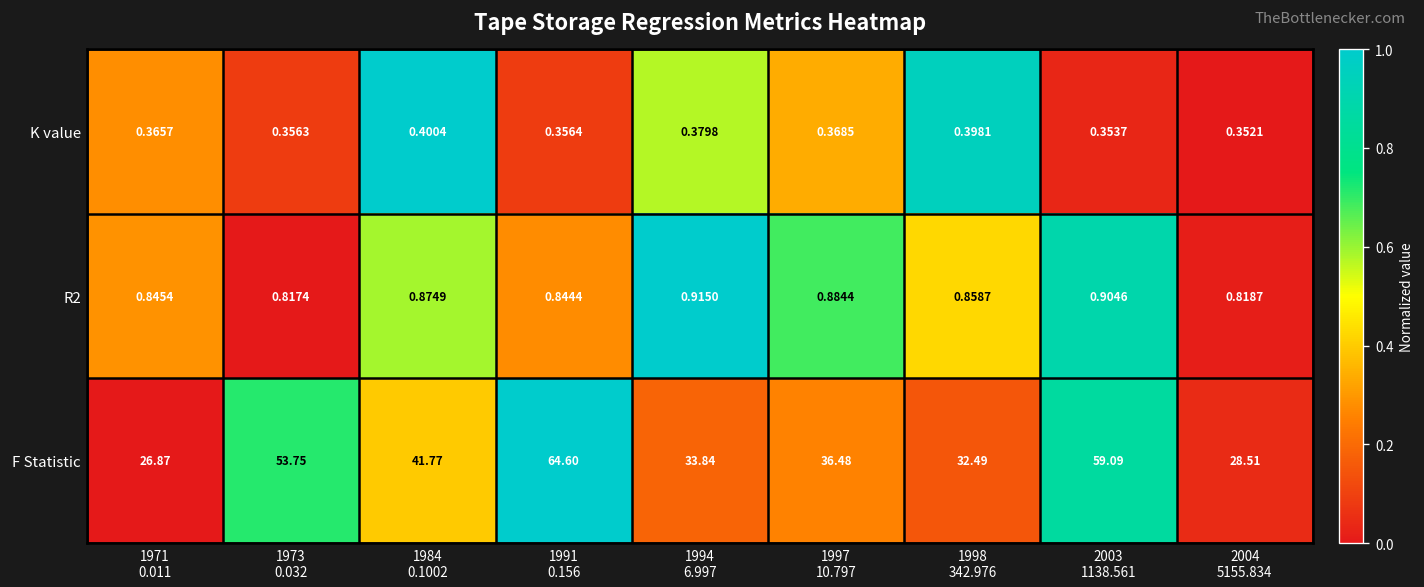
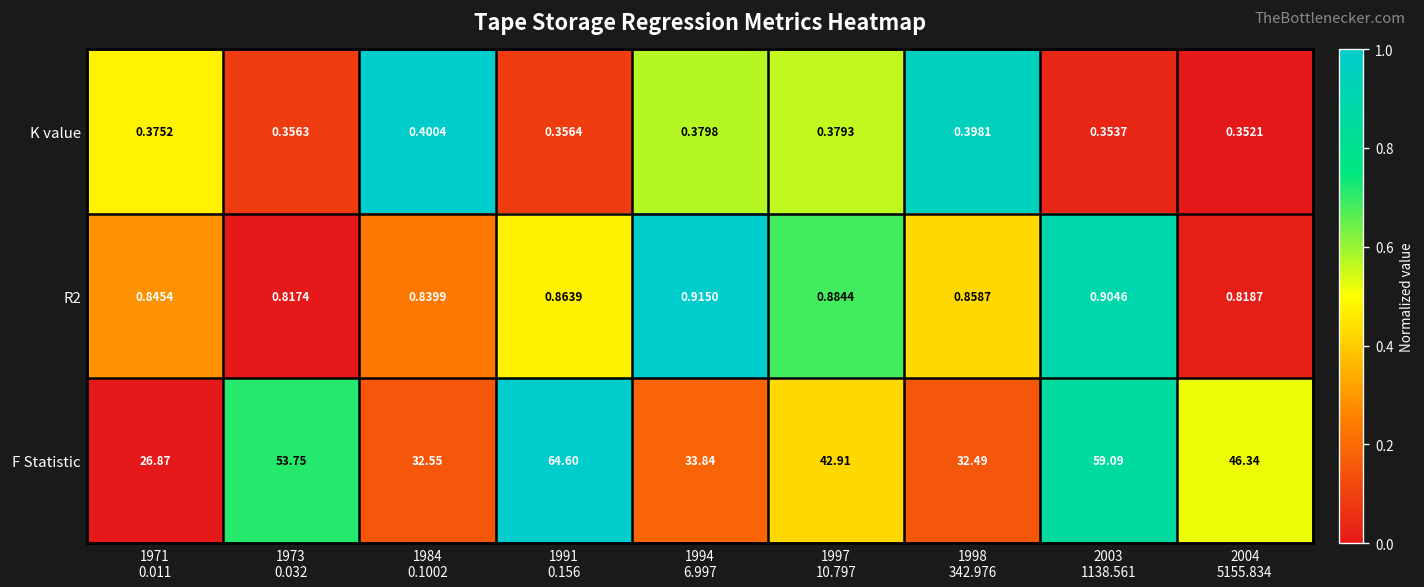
  {
    "K value": {
-     "1971 0.011": 0.3657,
+     "1971 0.011": 0.3752,
      "1973 0.032": 0.3563,
      "1984 0.1002": 0.4004,
      "1991 0.156": 0.3564,
      "1994 6.997": 0.3798,
-     "1997 10.797": 0.3685,
+     "1997 10.797": 0.3793,
      "1998 342.976": 0.3981,
      "2003 1138.561": 0.3537,
      "2004 5155.834": 0.3521
    },
    "R2": {
      "1971 0.011": 0.8454,
      "1973 0.032": 0.8174,
-     "1984 0.1002": 0.8749,
-     "1991 0.156": 0.8444,
+     "1984 0.1002": 0.8399,
+     "1991 0.156": 0.8639,
      "1994 6.997": 0.9150,
      "1997 10.797": 0.8844,
      "1998 342.976": 0.8587,
      "2003 1138.561": 0.9046,
      "2004 5155.834": 0.8187
    },
    "F Statistic": {
      "1971 0.011": 26.87,
      "1973 0.032": 53.75,
-     "1984 0.1002": 41.77,
+     "1984 0.1002": 32.55,
      "1991 0.156": 64.60,
      "1994 6.997": 33.84,
-     "1997 10.797": 36.48,
+     "1997 10.797": 42.91,
      "1998 342.976": 32.49,
      "2003 1138.561": 59.09,
-     "2004 5155.834": 28.51
+     "2004 5155.834": 46.34
    }
  }
